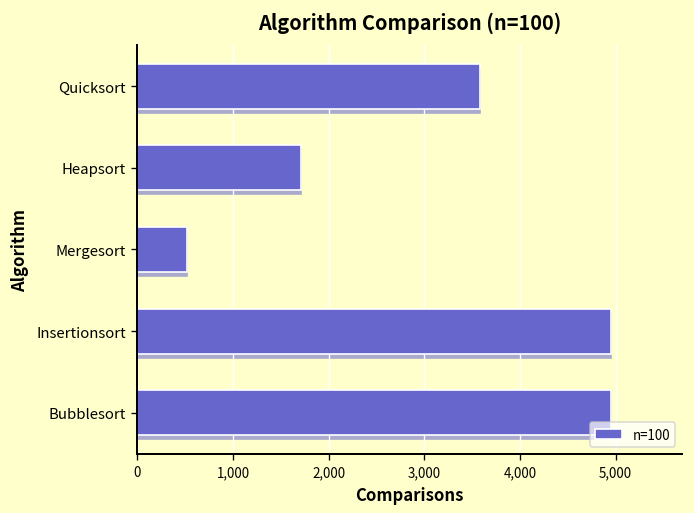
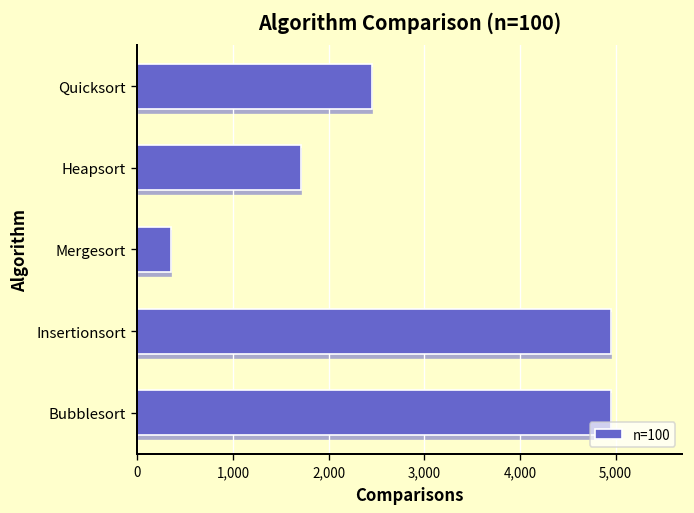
  {
-   "Quicksort": "3,600",
+   "Quicksort": "2,500",
    "Heapsort": "1,700",
-   "Mergesort": "500",
+   "Mergesort": "400",
    "Insertionsort": "5,000",
    "Bubblesort": "5,000"
  }
